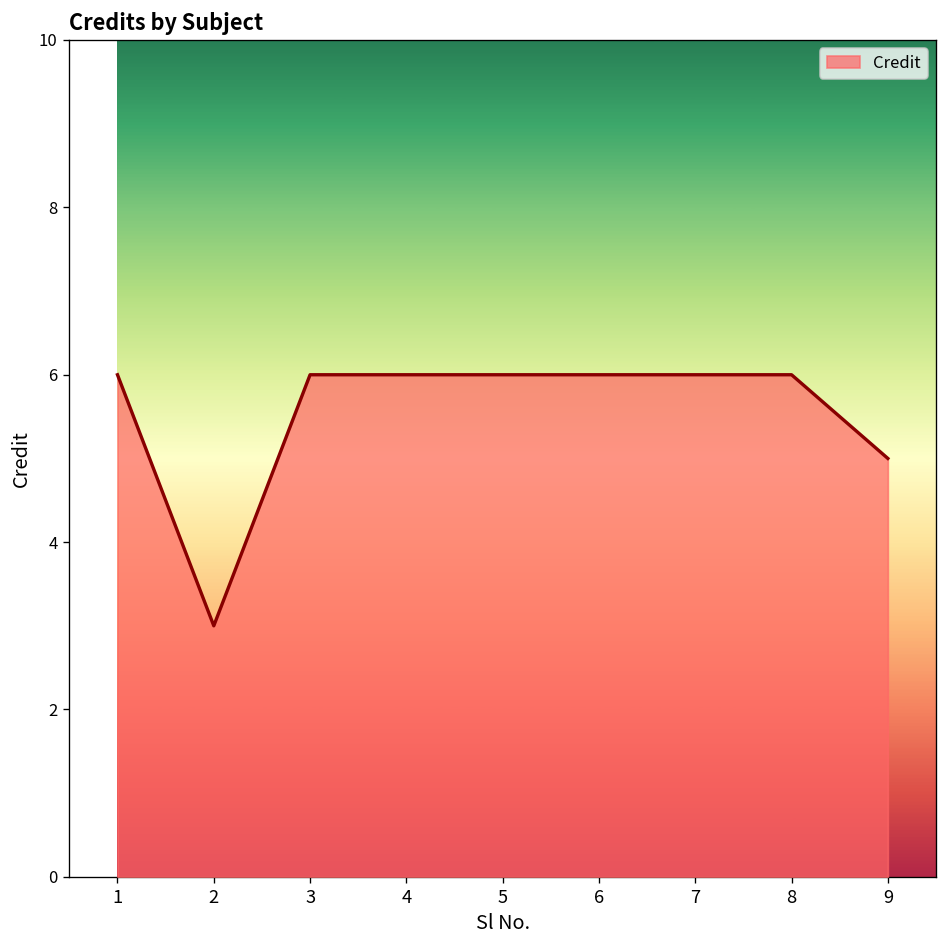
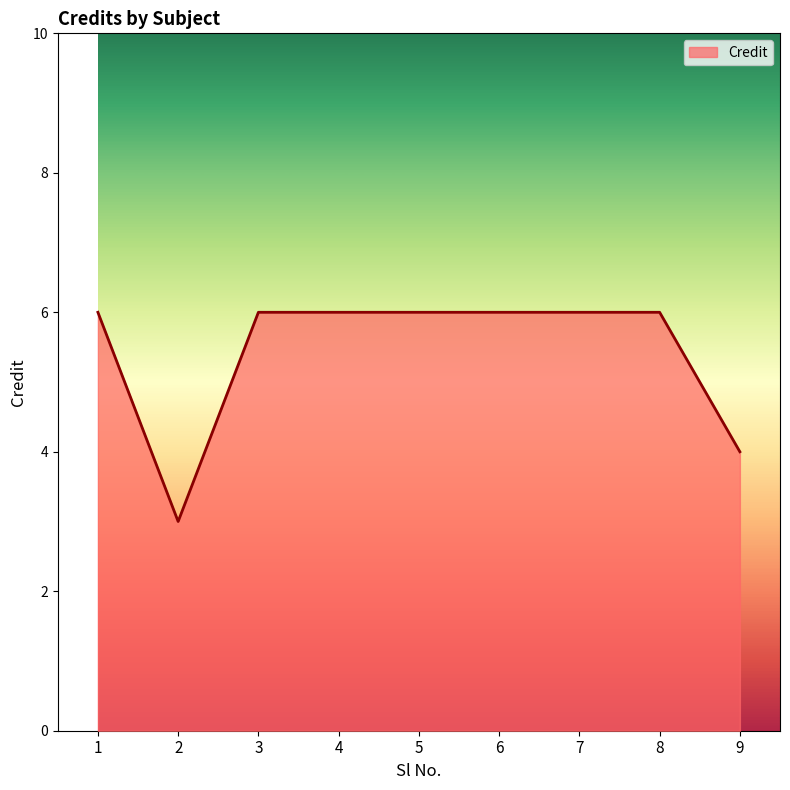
  {
    "1": 6,
    "2": 3,
    "3": 6,
    "4": 6,
    "5": 6,
    "6": 6,
    "7": 6,
    "8": 6,
-   "9": 5
+   "9": 4
  }
